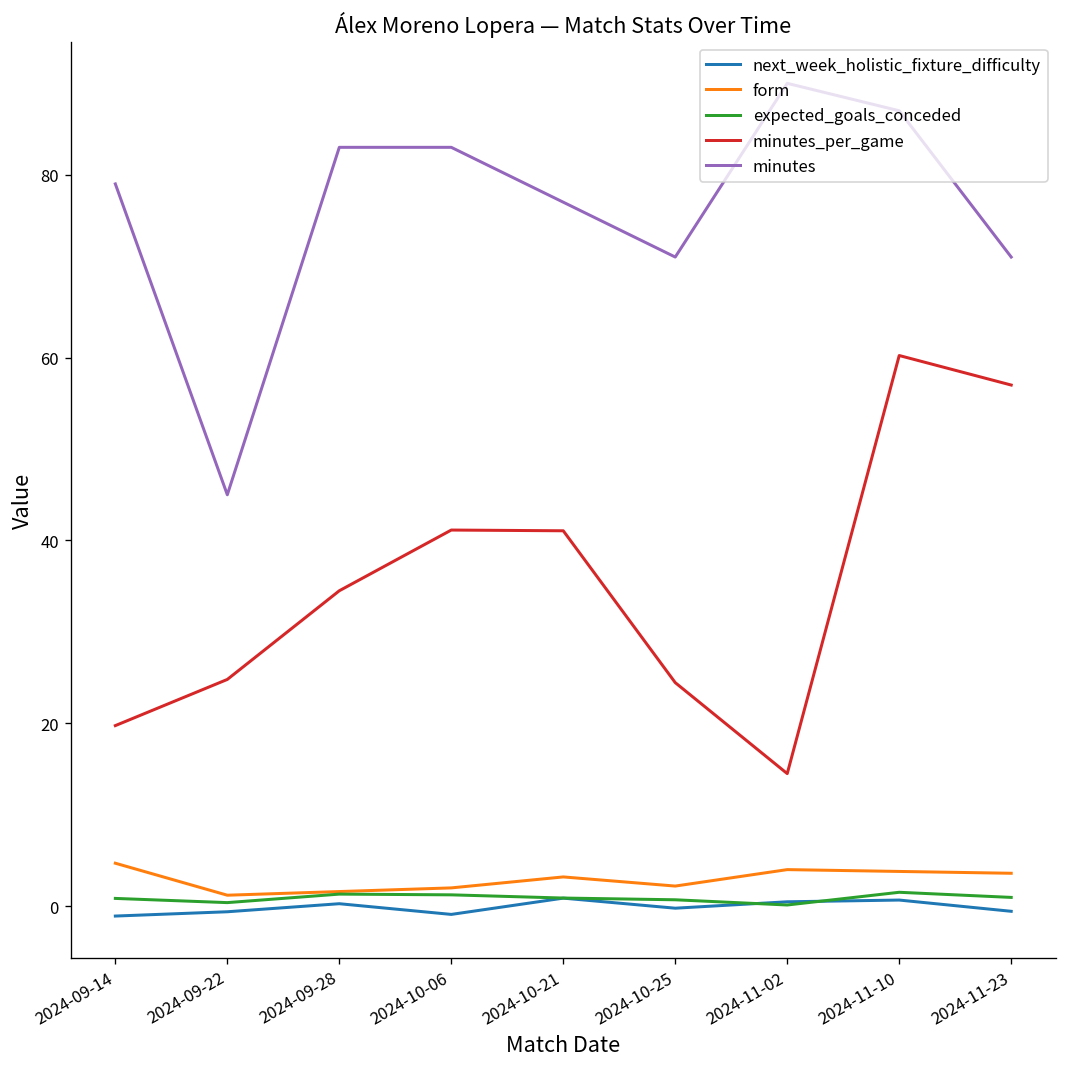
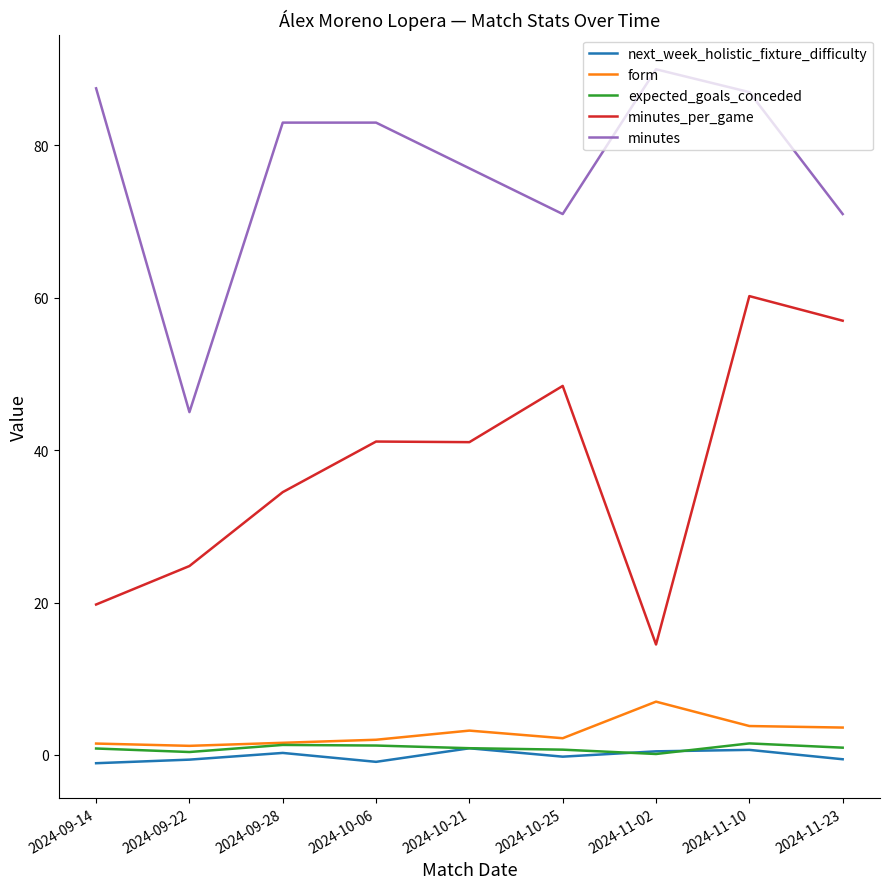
  {
    "next_week_holistic_fixture_difficulty": {
      "2024-09-14": -1,
      "2024-09-22": -1,
      "2024-09-28": 0,
      "2024-10-06": -1,
      "2024-10-25": 0,
      "2024-11-02": 0,
      "2024-11-10": 1,
      "2024-11-23": -1
    },
    "form": {
-     "2024-09-14": 5,
+     "2024-09-14": 2,
      "2024-09-22": 1,
      "2024-10-06": 2,
      "2024-10-21": 3,
      "2024-10-25": 2,
-     "2024-11-02": 4,
+     "2024-11-02": 7,
      "2024-11-10": 4,
      "2024-11-23": 4
    },
    "expected_goals_conceded": {
      "2024-09-14": 1,
      "2024-09-22": 0,
      "2024-10-06": 1,
      "2024-10-25": 1,
      "2024-11-02": 0,
      "2024-11-10": 2,
      "2024-11-23": 1
    },
    "minutes_per_game": {
      "2024-09-14": 20,
      "2024-09-22": 25,
      "2024-09-28": 35,
      "2024-10-06": 41,
      "2024-10-21": 41,
-     "2024-10-25": 24,
+     "2024-10-25": 48,
      "2024-11-02": 15,
      "2024-11-10": 60,
      "2024-11-23": 57
    },
    "minutes": {
-     "2024-09-14": 79,
+     "2024-09-14": 88,
      "2024-09-22": 45,
      "2024-09-28": 83,
      "2024-10-06": 83,
      "2024-10-21": 77,
      "2024-10-25": 71,
      "2024-11-23": 71
    }
  }
